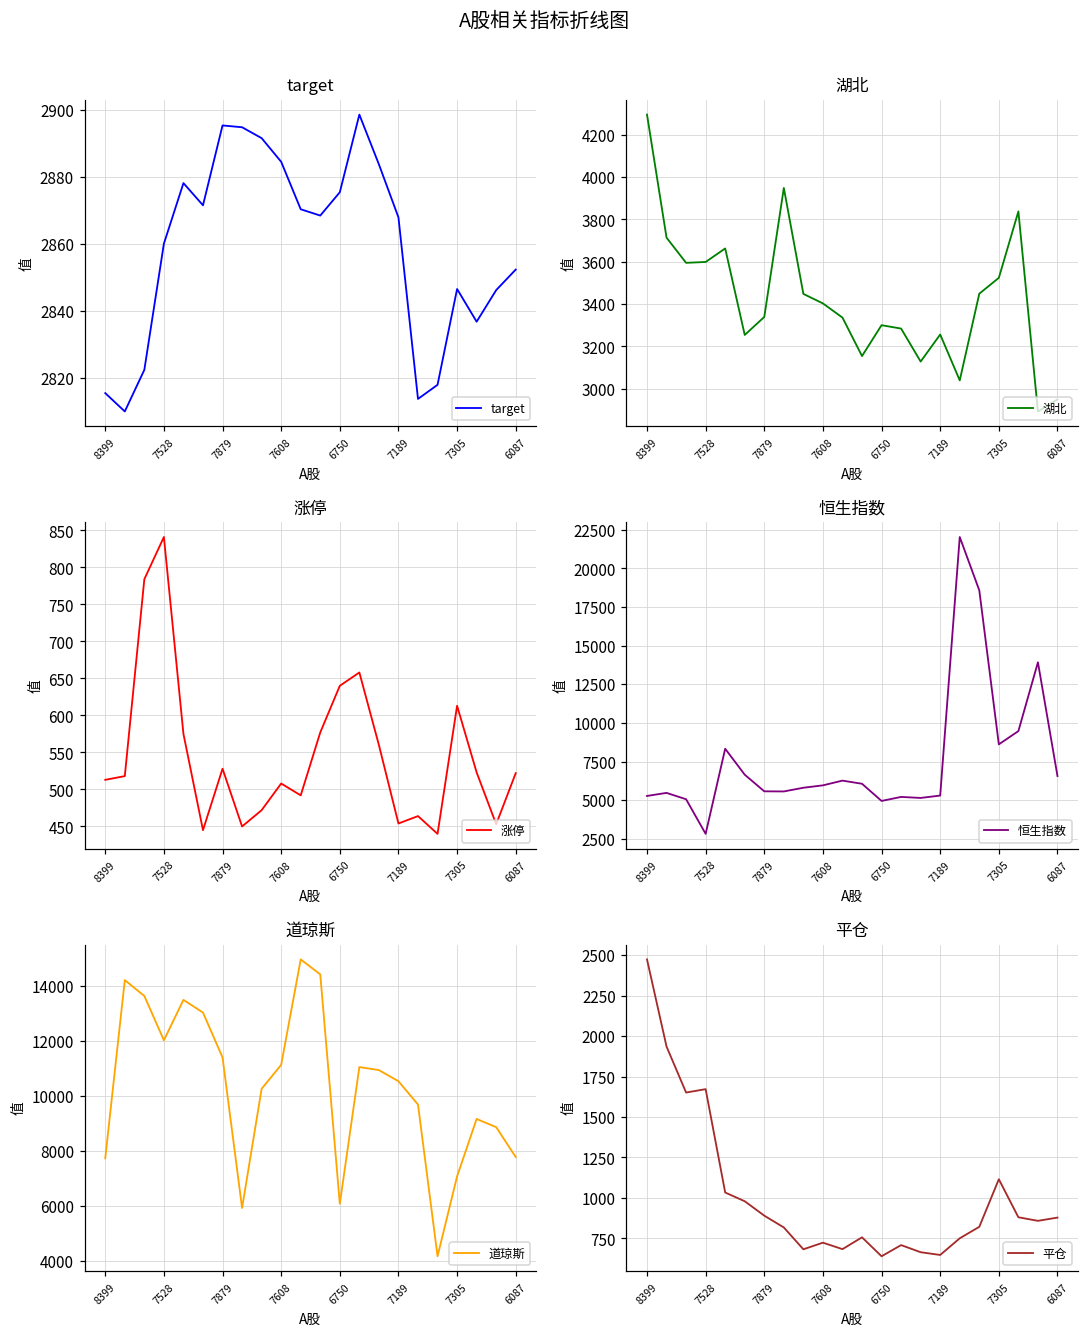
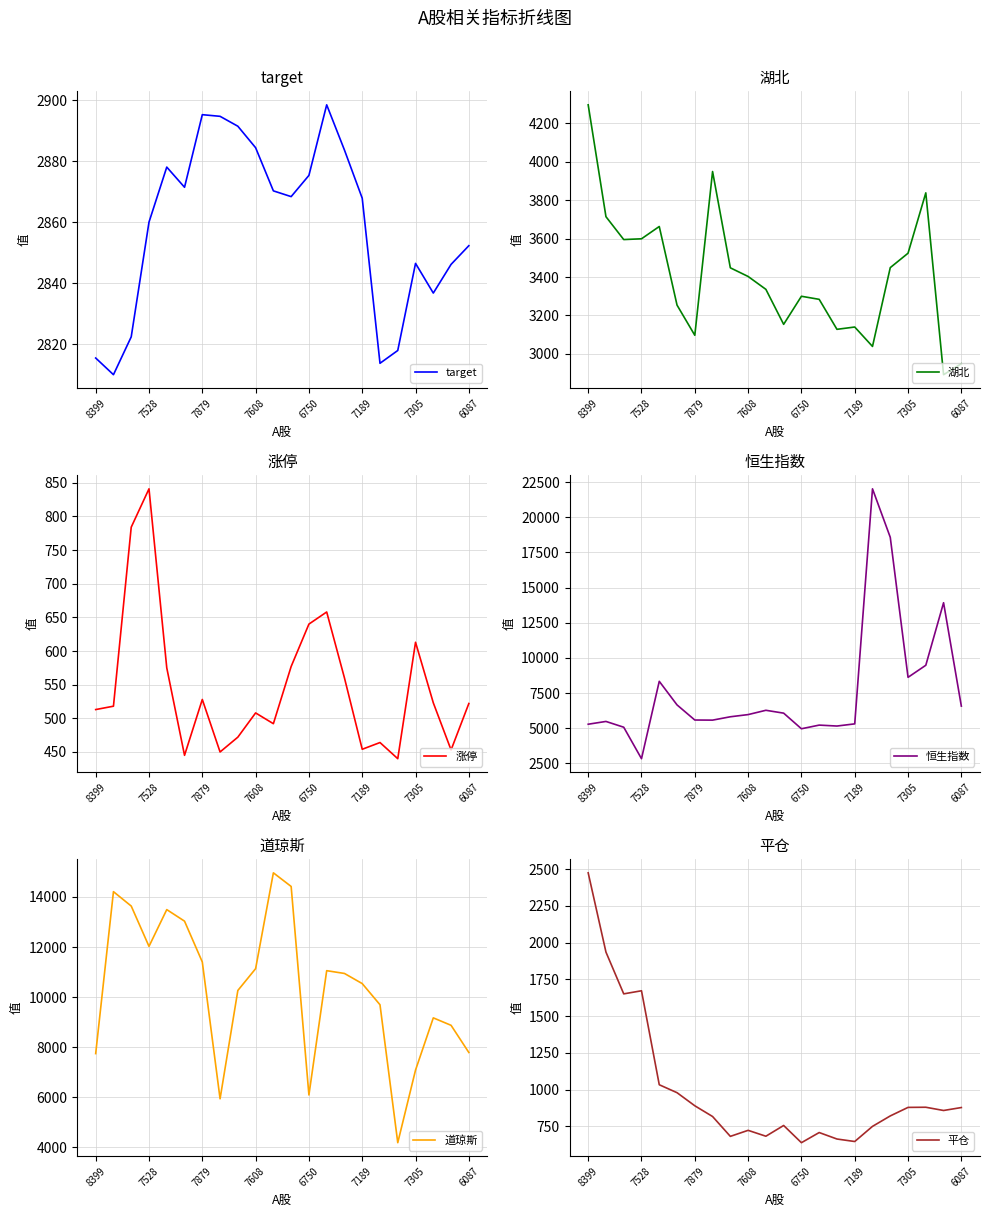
  {
    "target": {
      "8399": 2815,
      "7528": 2860,
      "7879": 2895,
      "7608": 2885,
      "6750": 2875,
      "7189": 2868,
      "7305": 2847,
      "6087": 2852
    },
    "湖北": {
      "8399": 4300,
      "7528": 3600,
-     "7879": 3340,
+     "7879": 3100,
      "7608": 3400,
      "6750": 3300,
-     "7189": 3260,
+     "7189": 3140,
      "7305": 3520
    },
    "涨停": {
      "8399": 510,
      "7528": 840,
      "7879": 530,
      "7608": 510,
      "6750": 640,
      "7189": 450,
      "7305": 610,
      "6087": 520
    },
    "恒生指数": {
      "8399": 5300,
      "7528": 2800,
      "7879": 5600,
      "7608": 6000,
      "6750": 5000,
      "7189": 5300,
      "7305": 8600,
      "6087": 6600
    },
    "道琼斯": {
      "8399": 7700,
      "7528": 12000,
      "7879": 11400,
      "7608": 11100,
      "6750": 6100,
      "7189": 10500,
      "7305": 7100,
      "6087": 7800
    },
    "平仓": {
      "8399": 2470,
      "7528": 1670,
      "7879": 890,
      "7608": 720,
      "6750": 640,
      "7189": 650,
-     "7305": 1120,
+     "7305": 880,
      "6087": 880
    }
  }
